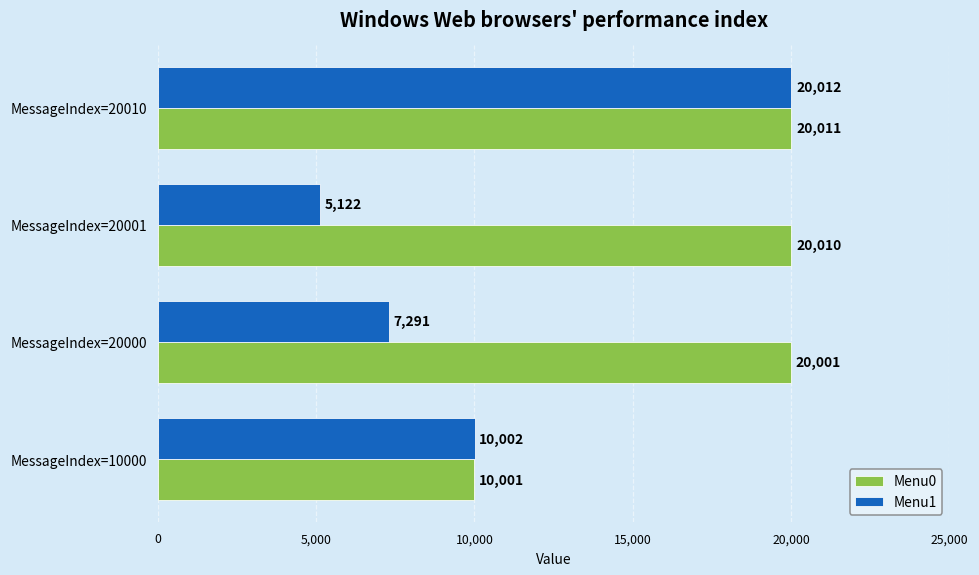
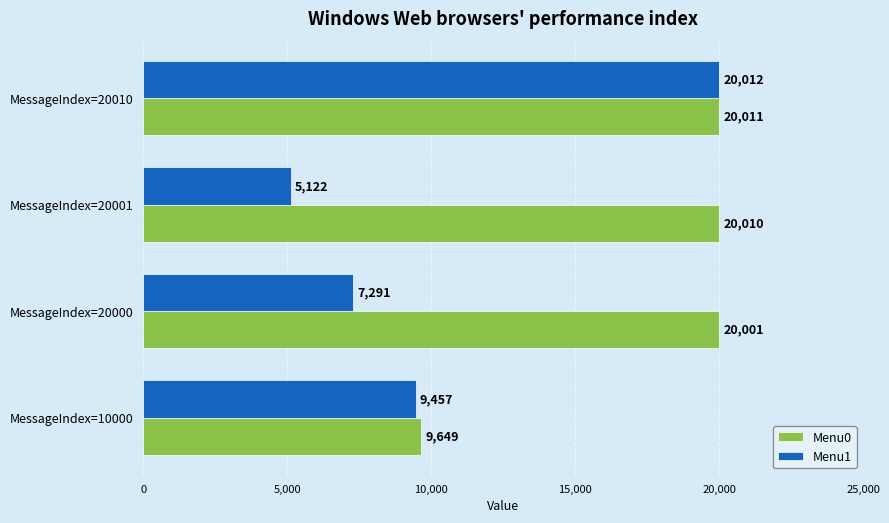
  {
    "Menu0": {
      "MessageIndex=20010": "20,011",
      "MessageIndex=20001": "20,010",
      "MessageIndex=20000": "20,001",
-     "MessageIndex=10000": "10,001"
+     "MessageIndex=10000": "9,649"
    },
    "Menu1": {
      "MessageIndex=20010": "20,012",
      "MessageIndex=20001": "5,122",
      "MessageIndex=20000": "7,291",
-     "MessageIndex=10000": "10,002"
+     "MessageIndex=10000": "9,457"
    }
  }
